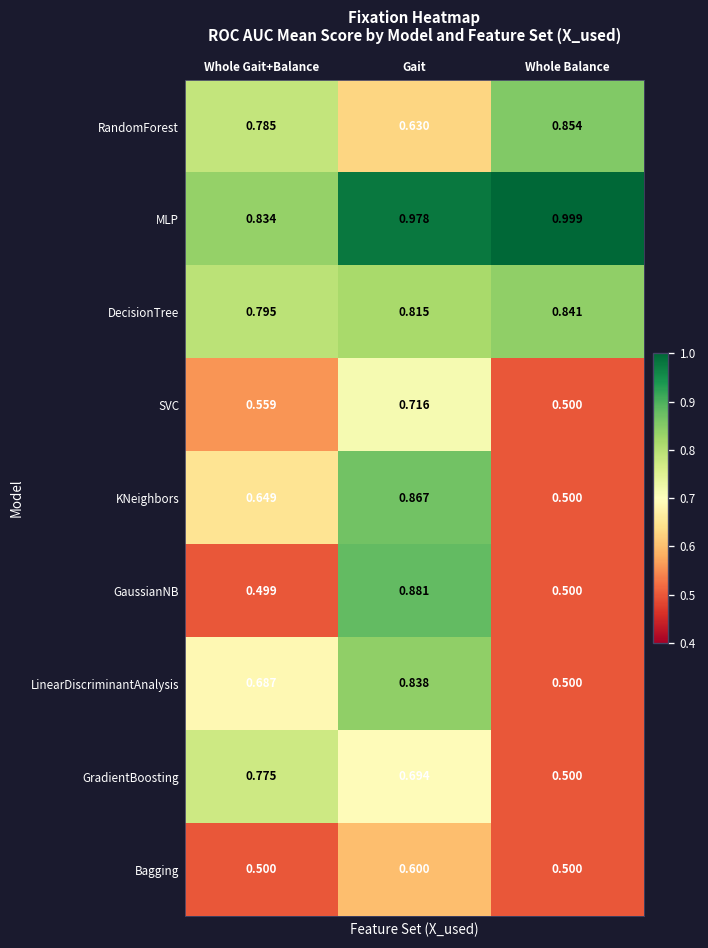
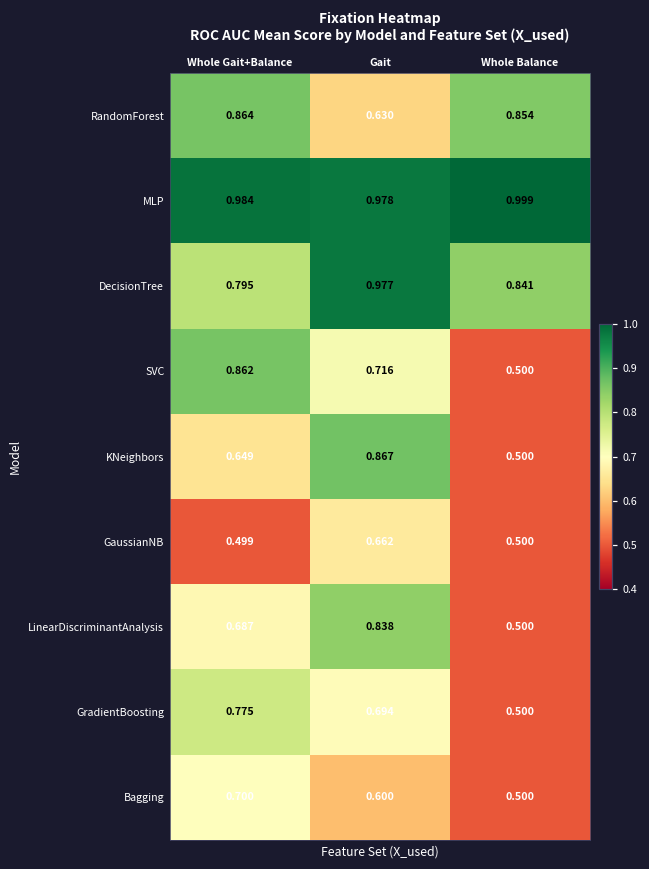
  {
    "RandomForest": {
-     "Whole Gait+Balance": 0.785,
+     "Whole Gait+Balance": 0.864,
      "Gait": 0.630,
      "Whole Balance": 0.854
    },
    "MLP": {
-     "Whole Gait+Balance": 0.834,
+     "Whole Gait+Balance": 0.984,
      "Gait": 0.978,
      "Whole Balance": 0.999
    },
    "DecisionTree": {
      "Whole Gait+Balance": 0.795,
-     "Gait": 0.815,
+     "Gait": 0.977,
      "Whole Balance": 0.841
    },
    "SVC": {
-     "Whole Gait+Balance": 0.559,
+     "Whole Gait+Balance": 0.862,
      "Gait": 0.716,
      "Whole Balance": 0.500
    },
    "KNeighbors": {
      "Whole Gait+Balance": 0.649,
      "Gait": 0.867,
      "Whole Balance": 0.500
    },
    "GaussianNB": {
      "Whole Gait+Balance": 0.499,
-     "Gait": 0.881,
+     "Gait": 0.662,
      "Whole Balance": 0.500
    },
    "LinearDiscriminantAnalysis": {
      "Whole Gait+Balance": 0.687,
      "Gait": 0.838,
      "Whole Balance": 0.500
    },
    "GradientBoosting": {
      "Whole Gait+Balance": 0.775,
      "Gait": 0.694,
      "Whole Balance": 0.500
    },
    "Bagging": {
-     "Whole Gait+Balance": 0.500,
+     "Whole Gait+Balance": 0.700,
      "Gait": 0.600,
      "Whole Balance": 0.500
    }
  }
